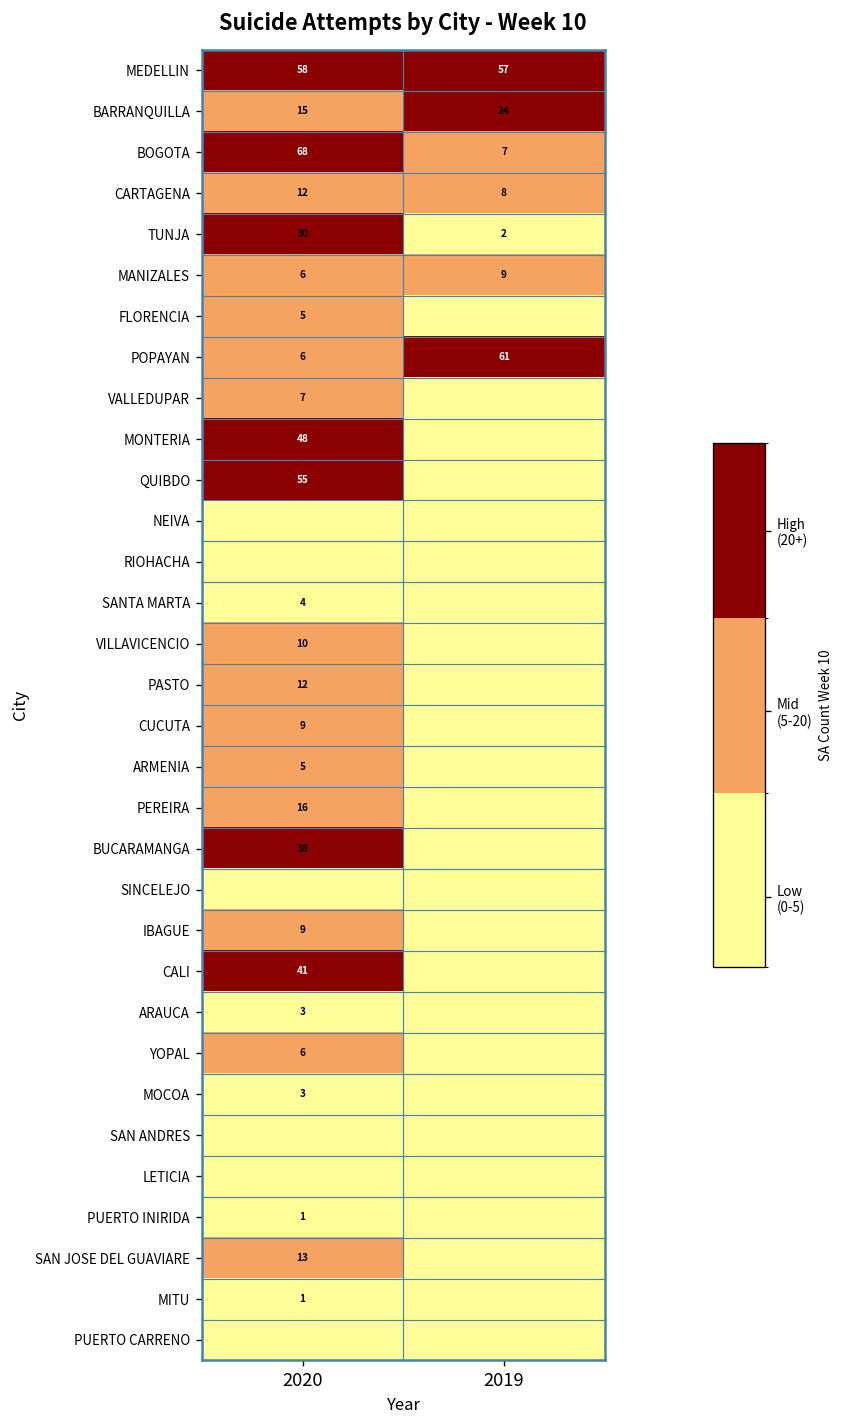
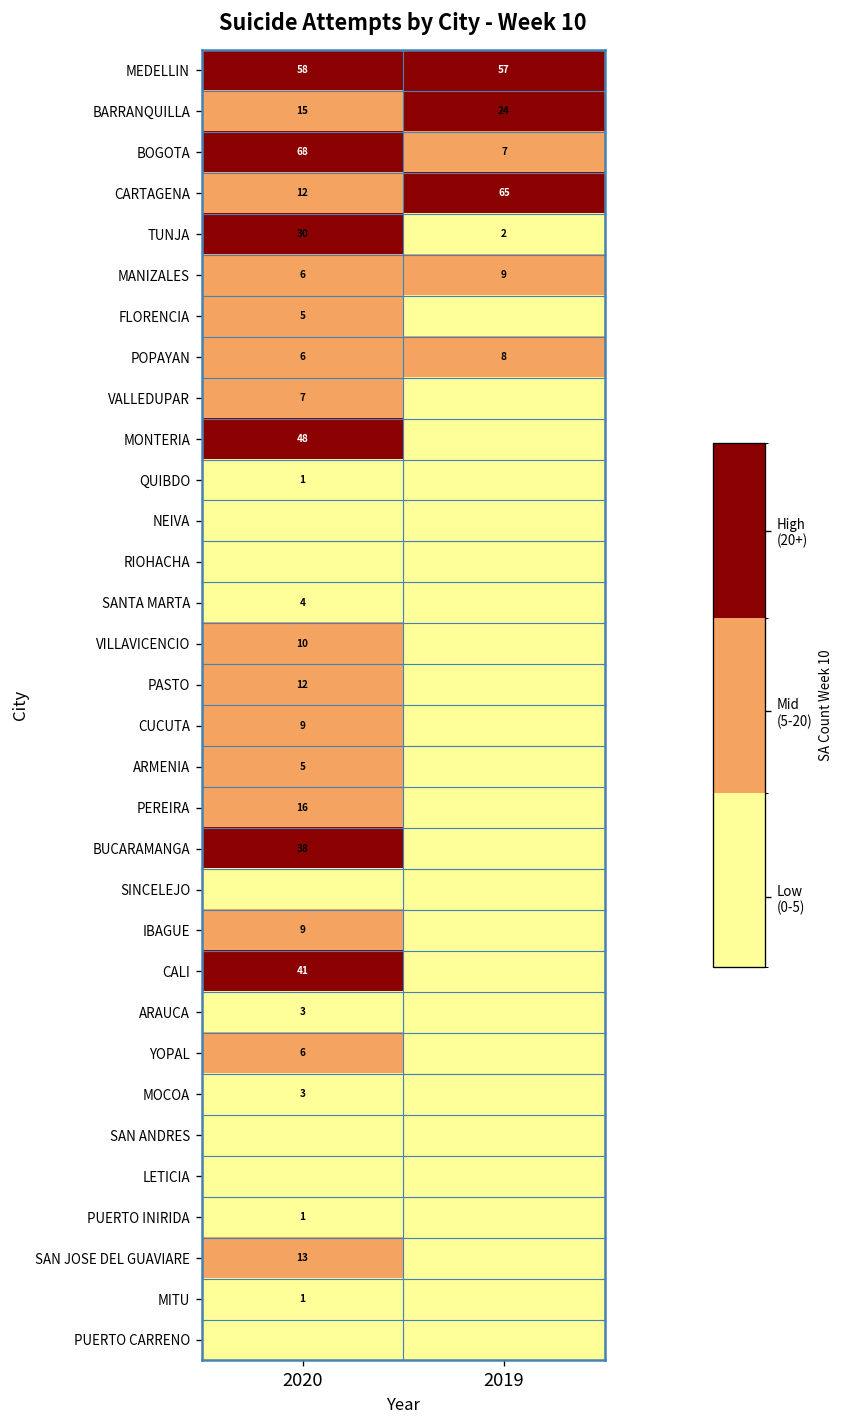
  {
    "MEDELLIN": {
      "2020": 58,
      "2019": 57
    },
    "BARRANQUILLA": {
      "2020": 15,
      "2019": 24
    },
    "BOGOTA": {
      "2020": 68,
      "2019": 7
    },
    "CARTAGENA": {
      "2020": 12,
-     "2019": 8
+     "2019": 65
    },
    "TUNJA": {
      "2020": 30,
      "2019": 2
    },
    "MANIZALES": {
      "2020": 6,
      "2019": 9
    },
    "FLORENCIA": {
      "2020": 5
    },
    "POPAYAN": {
      "2020": 6,
-     "2019": 61
+     "2019": 8
    },
    "VALLEDUPAR": {
      "2020": 7
    },
    "MONTERIA": {
      "2020": 48
    },
    "QUIBDO": {
-     "2020": 55
+     "2020": 1
    },
    "SANTA MARTA": {
      "2020": 4
    },
    "VILLAVICENCIO": {
      "2020": 10
    },
    "PASTO": {
      "2020": 12
    },
    "CUCUTA": {
      "2020": 9
    },
    "ARMENIA": {
      "2020": 5
    },
    "PEREIRA": {
      "2020": 16
    },
    "BUCARAMANGA": {
      "2020": 38
    },
    "IBAGUE": {
      "2020": 9
    },
    "CALI": {
      "2020": 41
    },
    "ARAUCA": {
      "2020": 3
    },
    "YOPAL": {
      "2020": 6
    },
    "MOCOA": {
      "2020": 3
    },
    "PUERTO INIRIDA": {
      "2020": 1
    },
    "SAN JOSE DEL GUAVIARE": {
      "2020": 13
    },
    "MITU": {
      "2020": 1
    }
  }
